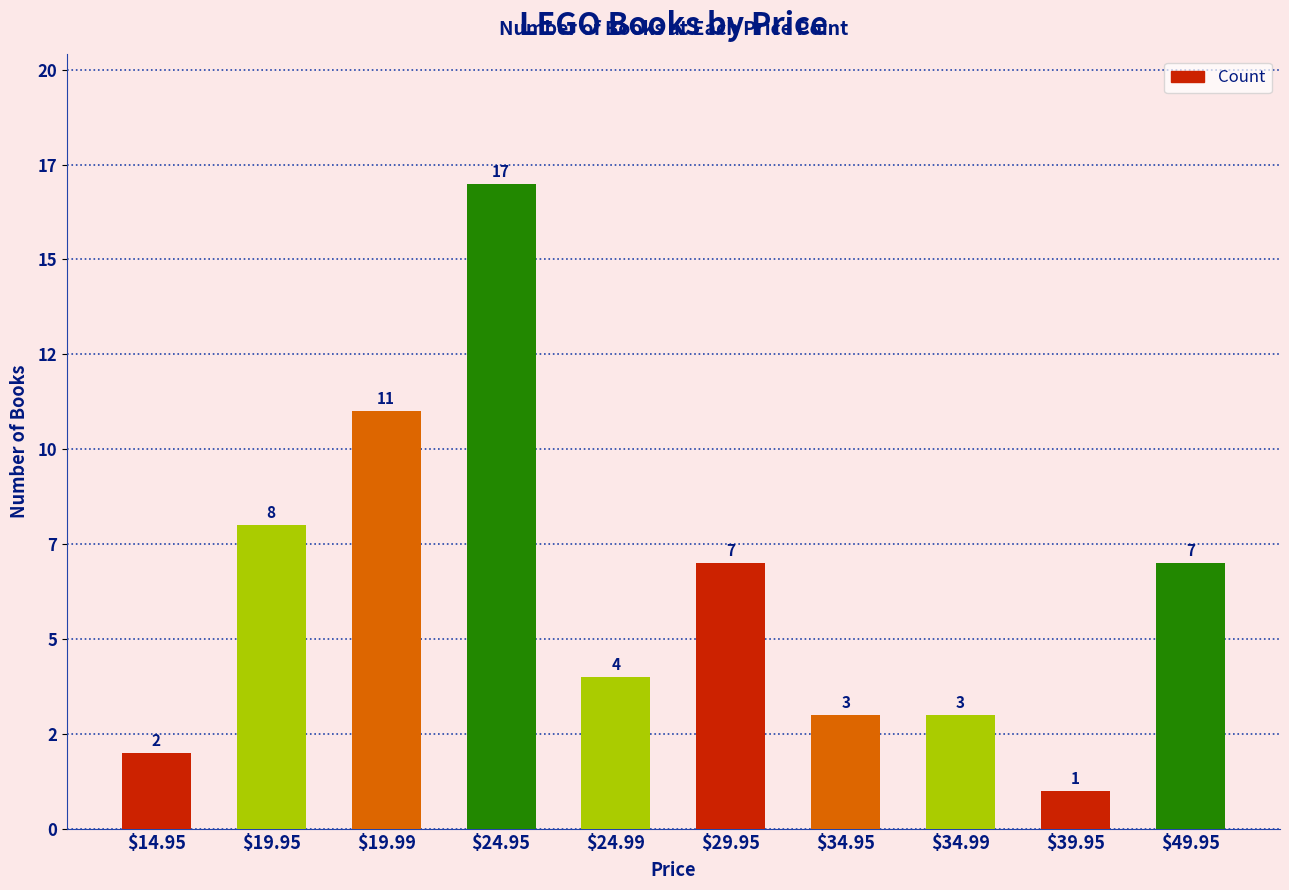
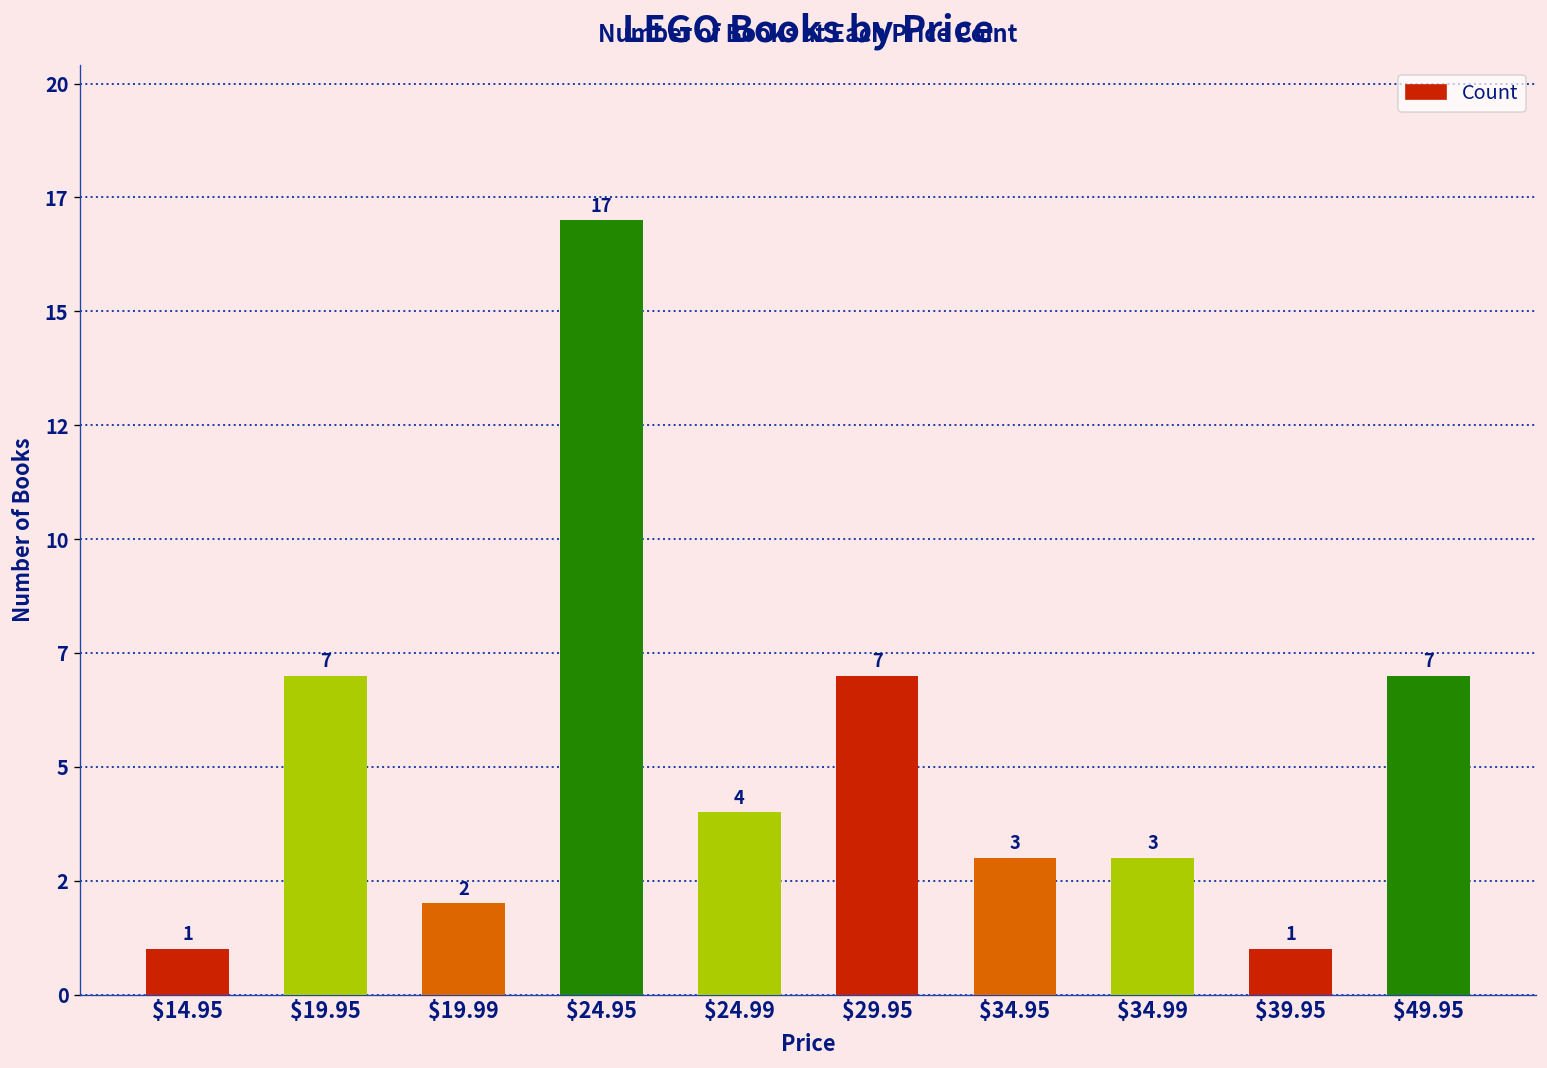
  {
-   "$14.95": 2,
-   "$19.95": 8,
-   "$19.99": 11,
+   "$14.95": 1,
+   "$19.95": 7,
+   "$19.99": 2,
    "$24.95": 17,
    "$24.99": 4,
    "$29.95": 7,
    "$34.95": 3,
    "$34.99": 3,
    "$39.95": 1,
    "$49.95": 7
  }
